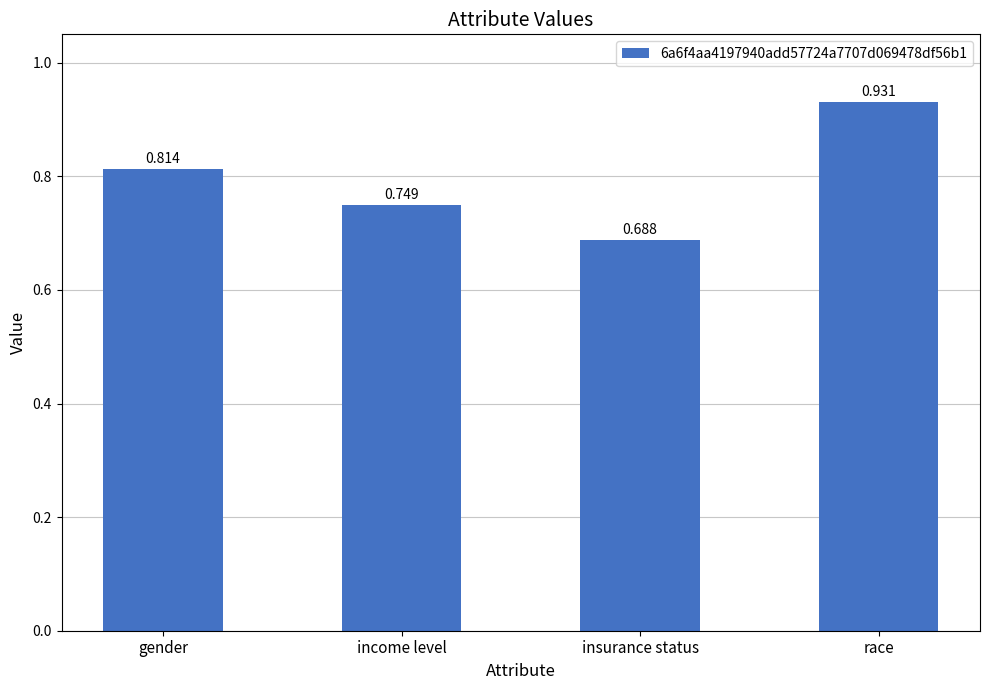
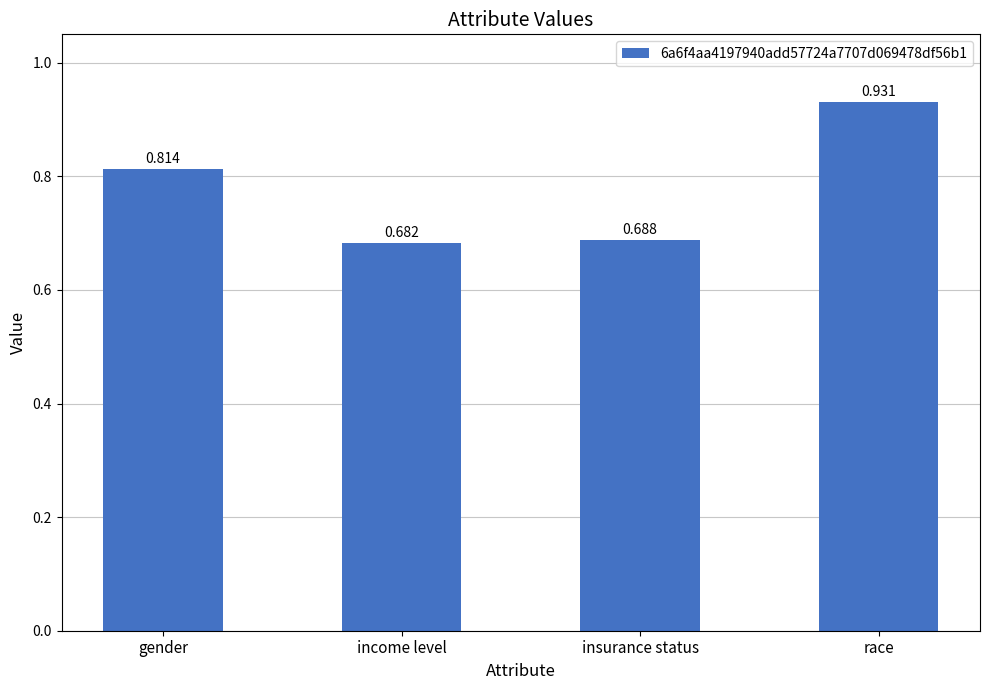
  {
    "gender": 0.814,
-   "income level": 0.749,
+   "income level": 0.682,
    "insurance status": 0.688,
    "race": 0.931
  }
